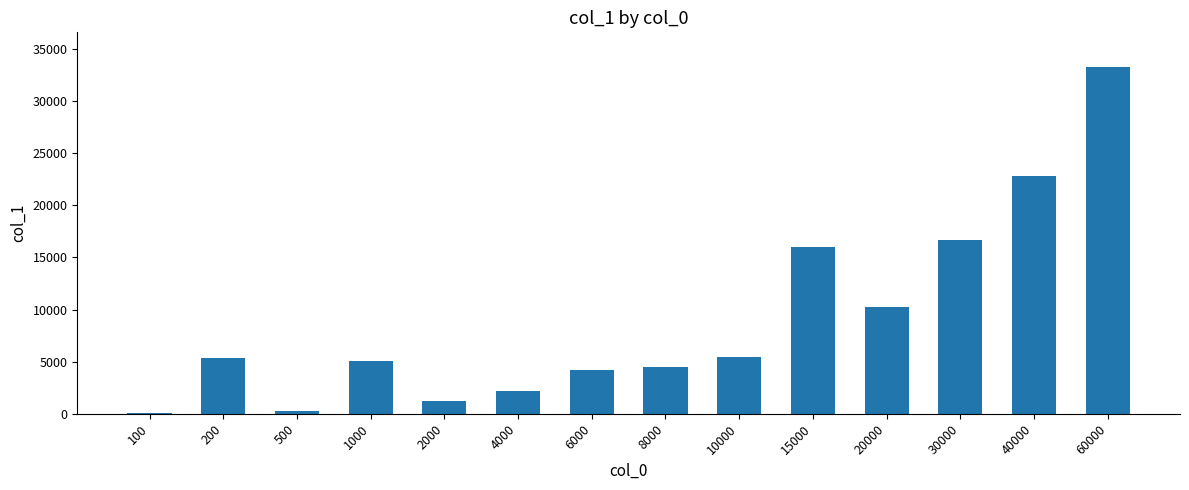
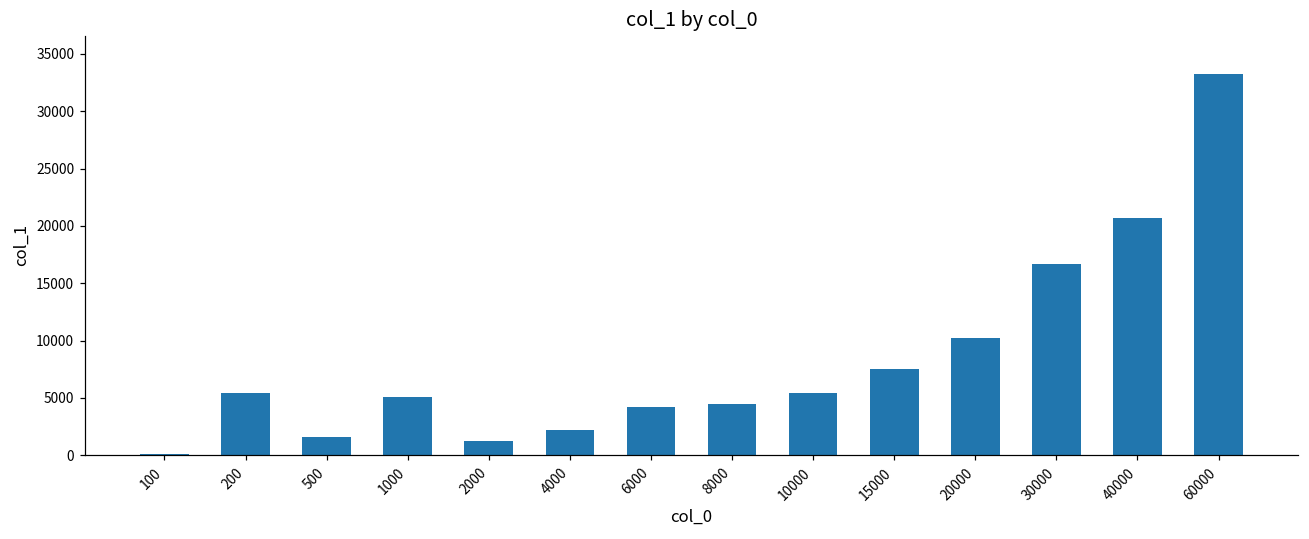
  {
    "200": 5400,
-   "500": 300,
+   "500": 1600,
    "1000": 5100,
    "2000": 1200,
    "4000": 2200,
    "6000": 4200,
    "8000": 4500,
    "10000": 5500,
-   "15000": 16000,
+   "15000": 7500,
    "20000": 10300,
    "30000": 16700,
-   "40000": 22900,
+   "40000": 20700,
    "60000": 33300
  }
